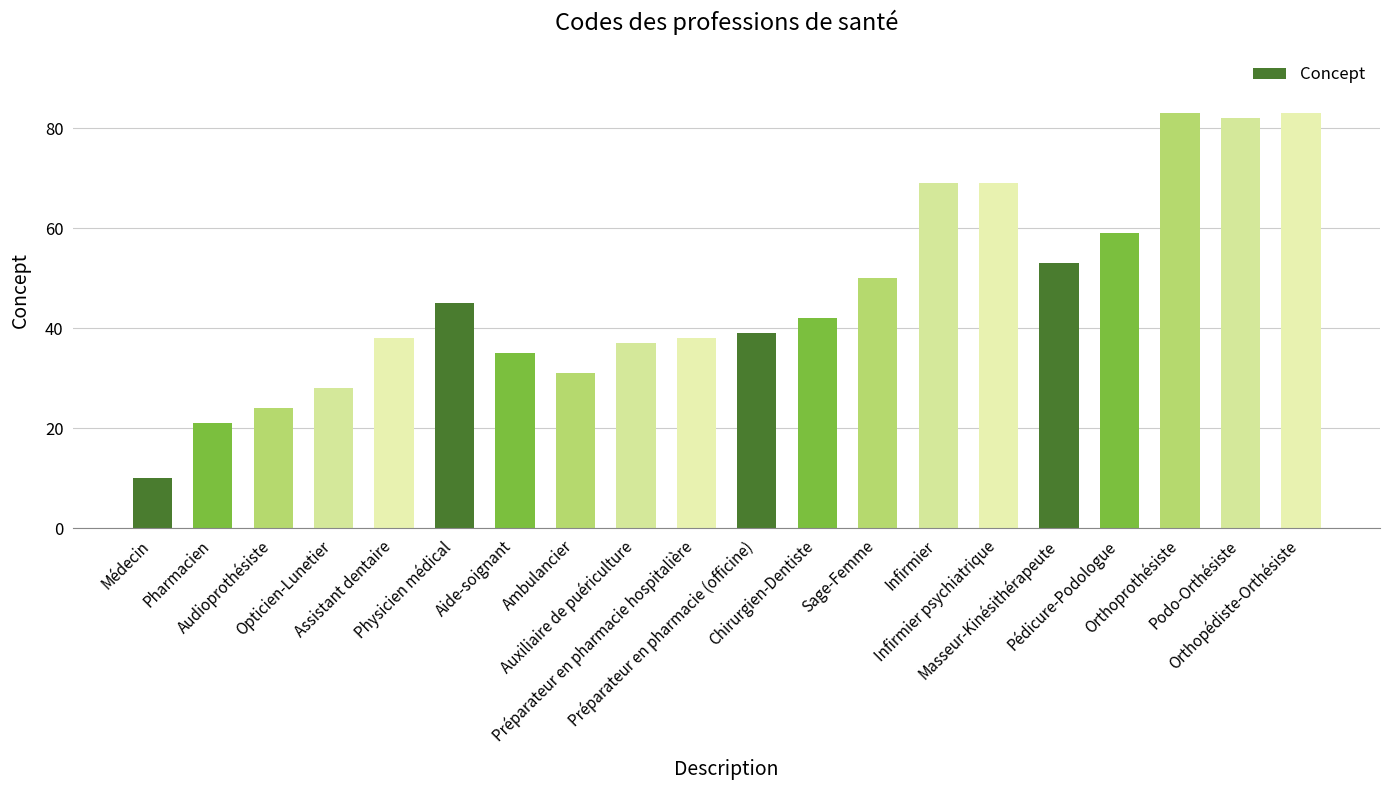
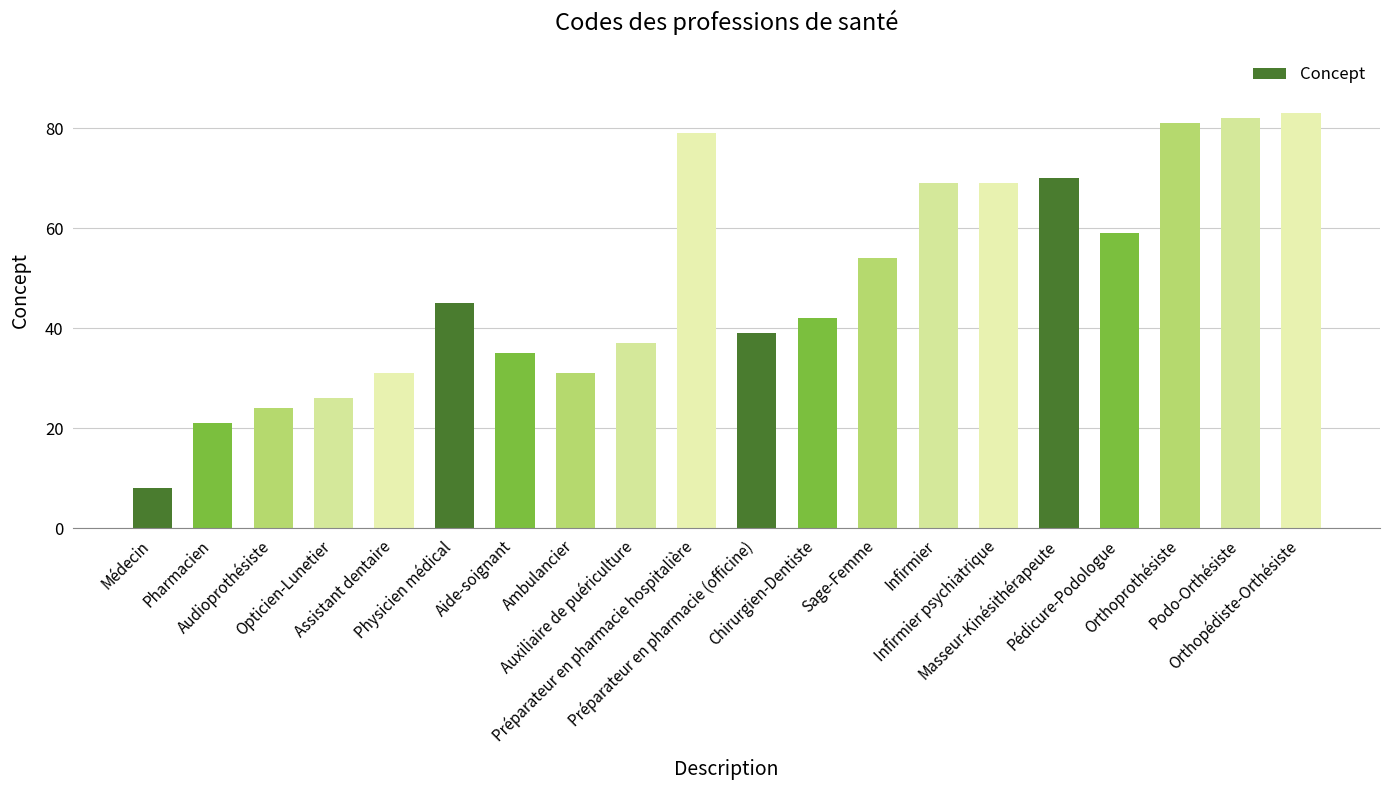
  {
-   "Médecin": 10,
+   "Médecin": 8,
    "Pharmacien": 21,
    "Audioprothésiste": 24,
-   "Opticien-Lunetier": 28,
-   "Assistant dentaire": 38,
+   "Opticien-Lunetier": 26,
+   "Assistant dentaire": 31,
    "Physicien médical": 45,
    "Aide-soignant": 35,
    "Ambulancier": 31,
    "Auxiliaire de puériculture": 37,
-   "Préparateur en pharmacie hospitalière": 38,
+   "Préparateur en pharmacie hospitalière": 79,
    "Préparateur en pharmacie (officine)": 39,
    "Chirurgien-Dentiste": 42,
-   "Sage-Femme": 50,
+   "Sage-Femme": 54,
    "Infirmier": 69,
    "Infirmier psychiatrique": 69,
-   "Masseur-Kinésithérapeute": 53,
+   "Masseur-Kinésithérapeute": 70,
    "Pédicure-Podologue": 59,
-   "Orthoprothésiste": 83,
+   "Orthoprothésiste": 81,
    "Podo-Orthésiste": 82,
    "Orthopédiste-Orthésiste": 83
  }
